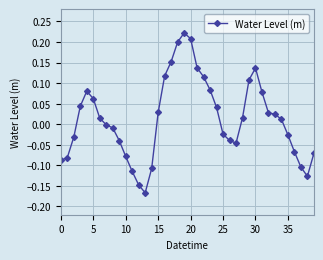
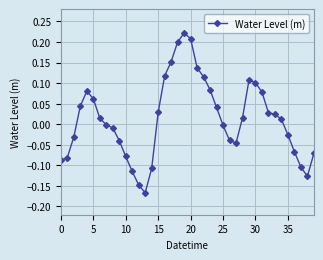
  {
    "0": -0.09,
    "5": 0.06,
    "10": -0.08,
    "15": 0.03,
    "20": 0.21,
-   "25": -0.02,
-   "30": 0.14,
+   "25": 0.00,
+   "30": 0.10,
    "35": -0.03
  }
